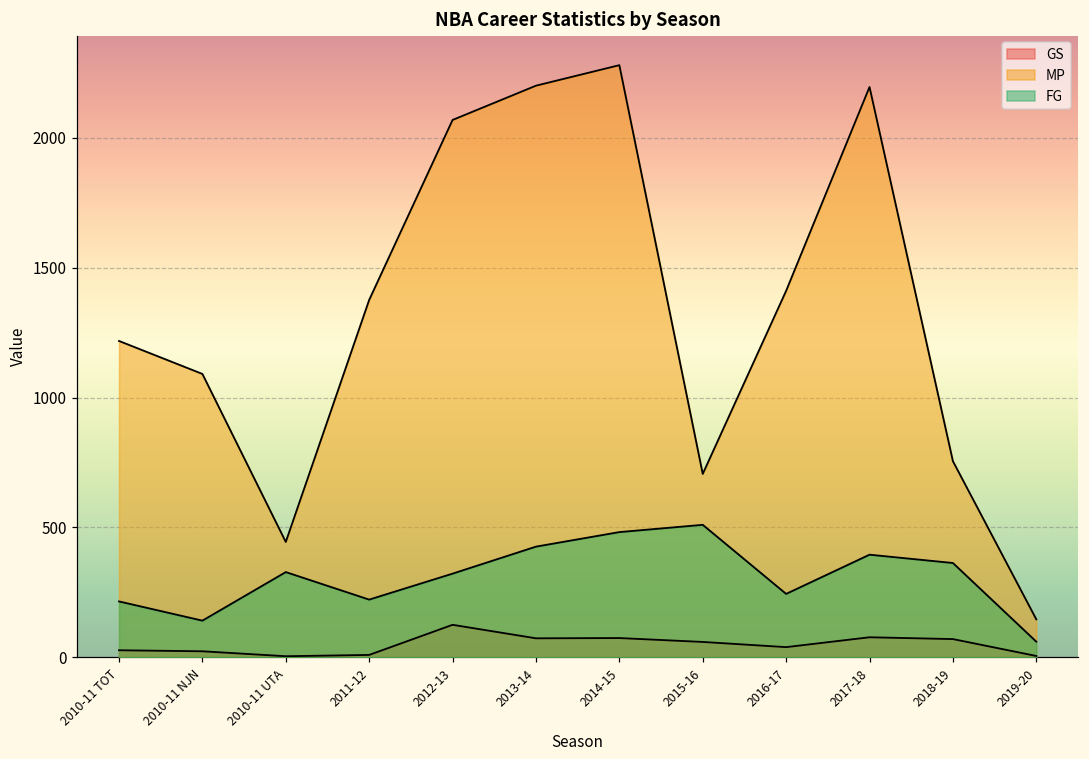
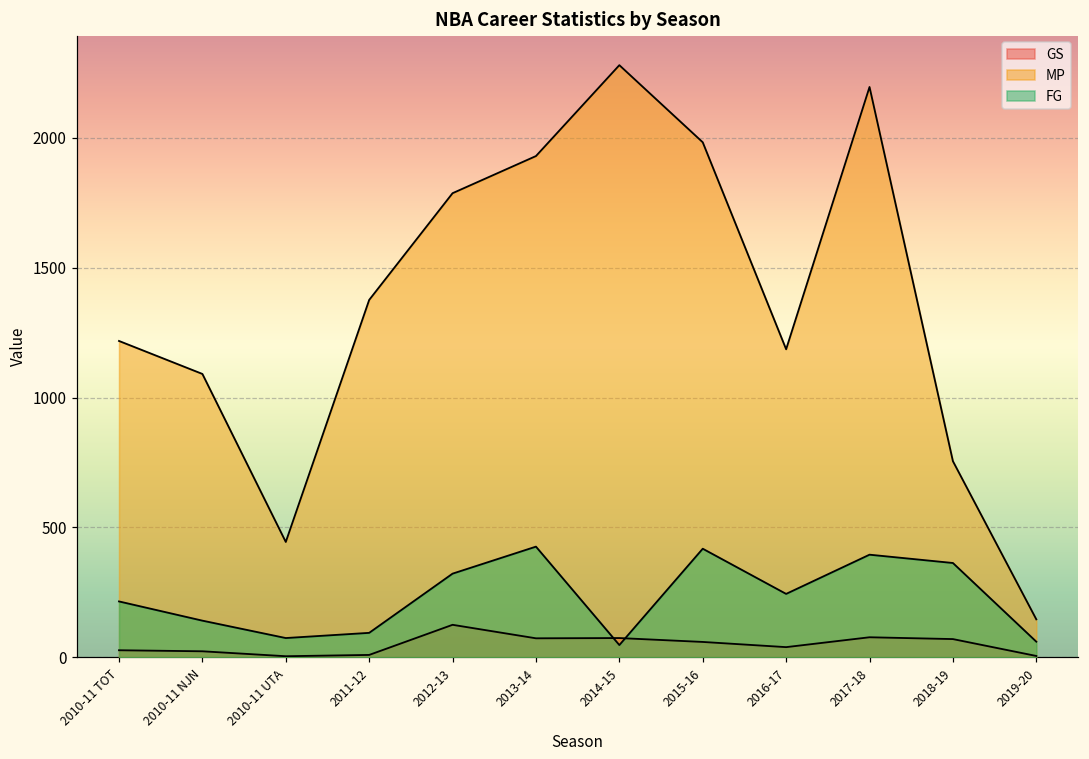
  {
    "GS": {
      "2010-11 TOT": 30,
      "2010-11 NJN": 20,
      "2010-11 UTA": 0,
      "2011-12": 10,
      "2012-13": 130,
      "2013-14": 70,
      "2014-15": 70,
      "2015-16": 60,
      "2016-17": 40,
      "2017-18": 80,
      "2018-19": 70,
      "2019-20": 10
    },
    "MP": {
      "2010-11 TOT": 1220,
      "2010-11 NJN": 1090,
      "2010-11 UTA": 440,
      "2011-12": 1380,
-     "2012-13": 2070,
-     "2013-14": 2200,
+     "2012-13": 1790,
+     "2013-14": 1930,
      "2014-15": 2280,
-     "2015-16": 710,
-     "2016-17": 1410,
+     "2015-16": 1980,
+     "2016-17": 1190,
      "2017-18": 2200,
      "2018-19": 760,
      "2019-20": 150
    },
    "FG": {
      "2010-11 TOT": 220,
      "2010-11 NJN": 140,
-     "2010-11 UTA": 330,
-     "2011-12": 220,
+     "2010-11 UTA": 70,
+     "2011-12": 90,
      "2012-13": 320,
      "2013-14": 430,
-     "2014-15": 480,
-     "2015-16": 510,
+     "2014-15": 50,
+     "2015-16": 420,
      "2016-17": 240,
      "2017-18": 400,
      "2018-19": 360,
      "2019-20": 60
    }
  }
